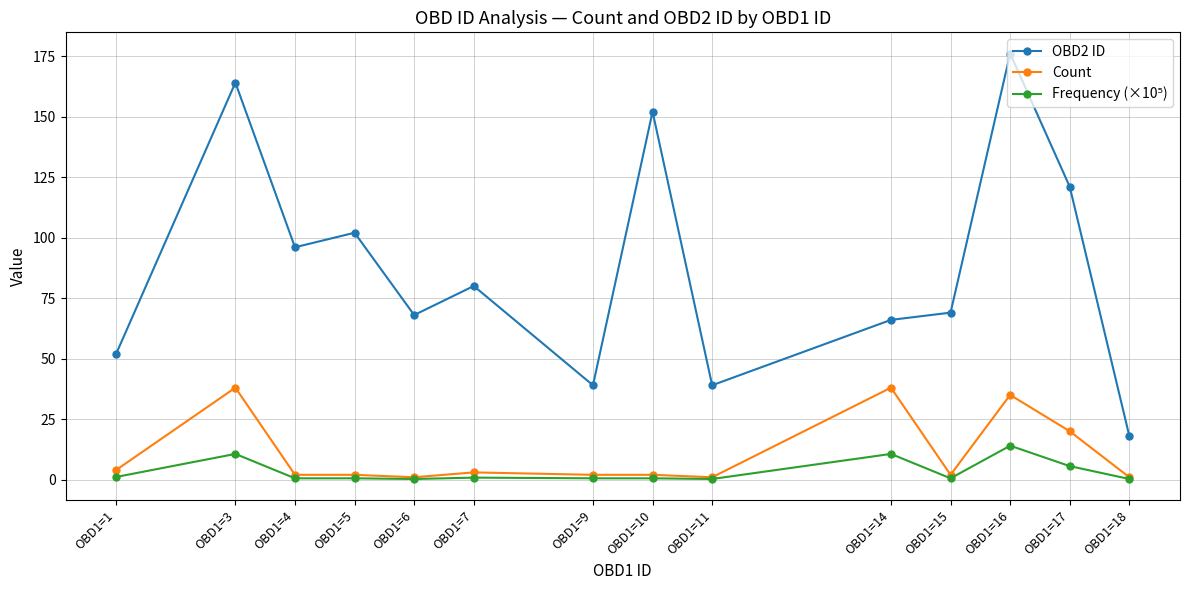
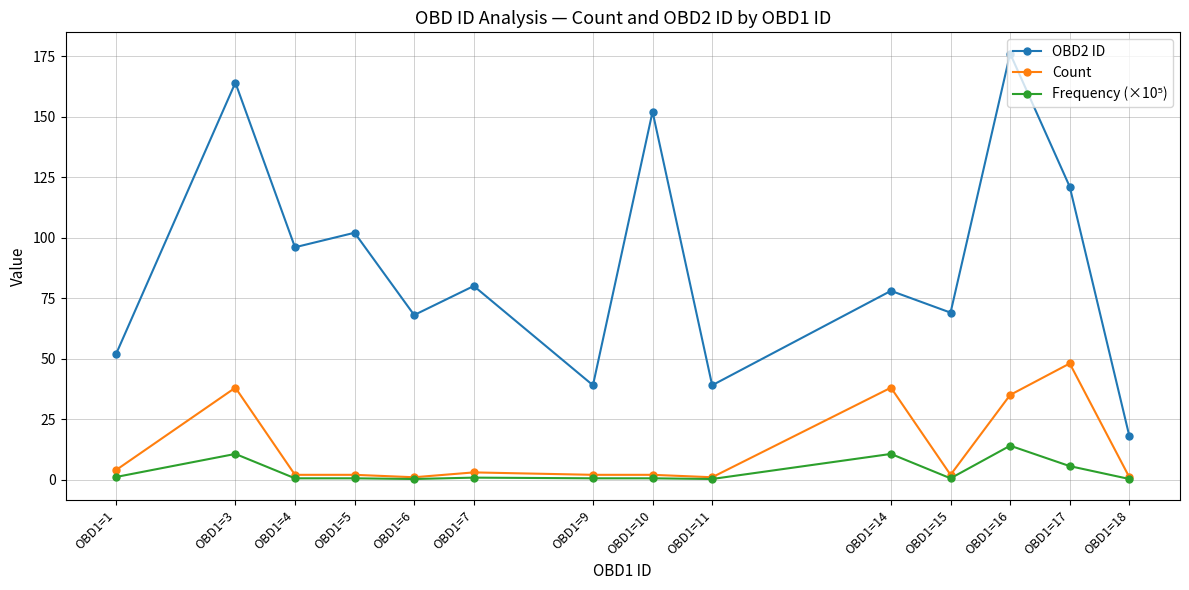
  {
    "OBD2 ID": {
      "OBD1=1": 52,
      "OBD1=3": 164,
      "OBD1=4": 96,
      "OBD1=5": 102,
      "OBD1=6": 68,
      "OBD1=7": 80,
      "OBD1=9": 39,
      "OBD1=10": 152,
      "OBD1=11": 39,
-     "OBD1=14": 66,
+     "OBD1=14": 78,
      "OBD1=15": 69,
      "OBD1=17": 121,
      "OBD1=18": 18
    },
    "Count": {
      "OBD1=1": 4,
      "OBD1=3": 38,
      "OBD1=4": 2,
      "OBD1=5": 2,
      "OBD1=7": 3,
      "OBD1=9": 2,
      "OBD1=10": 2,
      "OBD1=14": 38,
      "OBD1=15": 2,
      "OBD1=16": 35,
-     "OBD1=17": 20
+     "OBD1=17": 48
    },
    "Frequency (×10⁵)": {
      "OBD1=1": 1,
      "OBD1=3": 11,
      "OBD1=4": 1,
      "OBD1=5": 1,
      "OBD1=7": 1,
      "OBD1=9": 1,
      "OBD1=10": 1,
      "OBD1=14": 11,
      "OBD1=15": 1,
      "OBD1=16": 14,
      "OBD1=17": 6
    }
  }
